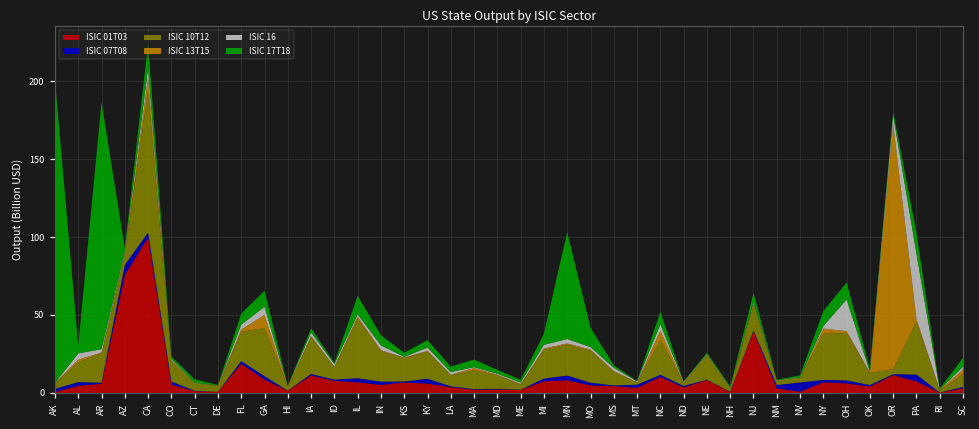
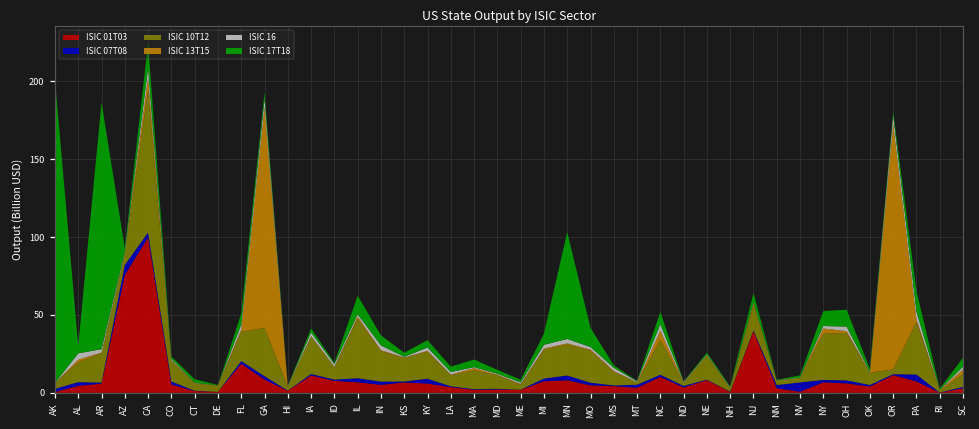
  {
    "ISIC 01T03": {
      "AL": 5,
      "AZ": 76,
      "CA": 100,
      "CO": 5,
      "GA": 9,
      "IL": 7,
      "IN": 5,
      "KY": 6,
      "MN": 8,
      "MT": 3,
      "NM": 3,
      "OH": 6,
      "PA": 7
    },
    "ISIC 07T08": {
      "AK": 2,
      "AL": 2,
      "AZ": 6,
      "CA": 3,
      "CO": 2,
      "GA": 2,
      "IL": 3,
      "IN": 2,
      "KY": 3,
      "MN": 3,
      "NM": 2,
      "NV": 6,
      "OH": 2,
      "PA": 4
    },
    "ISIC 10T12": {
      "CA": 91,
      "GA": 31,
      "NC": 22,
      "NY": 30,
      "OR": 3,
      "SC": 8
    },
    "ISIC 13T15": {
      "CA": 9,
-     "GA": 8,
+     "GA": 142,
      "NC": 6,
      "OR": 157,
      "SC": 3
    },
    "ISIC 16": {
      "AL": 4,
      "AR": 2,
      "CA": 6,
      "FL": 3,
      "GA": 5,
      "IA": 2,
      "IN": 3,
      "KY": 2,
      "MI": 2,
      "MN": 3,
      "NC": 4,
-     "OH": 20,
+     "OH": 3,
      "OR": 5,
-     "PA": 42,
+     "PA": 5,
      "SC": 2
    },
    "ISIC 17T18": {
      "AK": 194,
      "AL": 5,
      "AR": 158,
      "AZ": 2,
      "CT": 2,
      "FL": 7,
-     "GA": 10,
+     "GA": 4,
      "IA": 3,
      "IL": 12,
      "IN": 6,
      "KS": 3,
      "KY": 5,
      "LA": 3,
      "MA": 5,
      "MD": 3,
      "ME": 2,
      "MI": 7,
      "MN": 69,
      "MO": 12,
      "NC": 8,
      "NJ": 6,
      "NY": 10,
      "OH": 11,
      "OK": 2,
      "OR": 2,
      "PA": 13,
      "SC": 6
    }
  }
